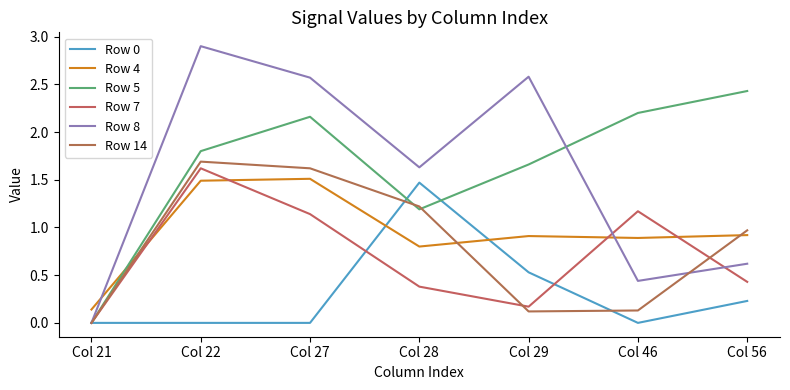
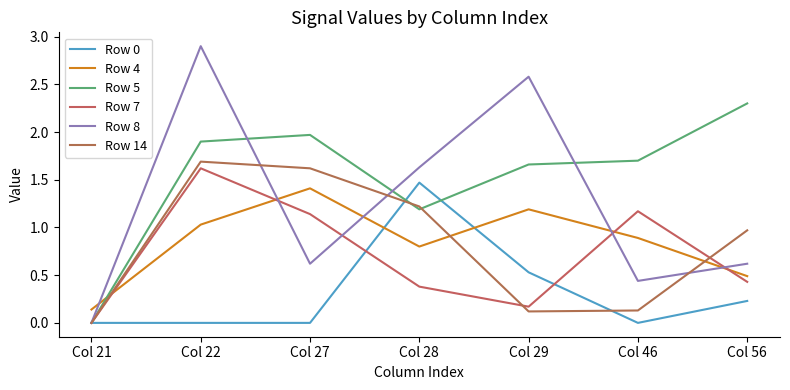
  {
    "Row 0": {
      "Col 22": 0.0,
      "Col 27": 0.0,
      "Col 28": 1.5,
      "Col 29": 0.5,
      "Col 46": 0.0,
      "Col 56": 0.2
    },
    "Row 4": {
      "Col 21": 0.1,
-     "Col 22": 1.5,
-     "Col 27": 1.5,
+     "Col 22": 1.0,
+     "Col 27": 1.4,
      "Col 28": 0.8,
-     "Col 29": 0.9,
+     "Col 29": 1.2,
      "Col 46": 0.9,
-     "Col 56": 0.9
+     "Col 56": 0.5
    },
    "Row 5": {
-     "Col 22": 1.8,
-     "Col 27": 2.2,
+     "Col 22": 1.9,
+     "Col 27": 2.0,
      "Col 28": 1.2,
      "Col 29": 1.7,
-     "Col 46": 2.2,
-     "Col 56": 2.4
+     "Col 46": 1.7,
+     "Col 56": 2.3
    },
    "Row 8": {
      "Col 22": 2.9,
-     "Col 27": 2.6,
+     "Col 27": 0.6,
      "Col 28": 1.6,
      "Col 29": 2.6,
      "Col 46": 0.4,
      "Col 56": 0.6
    }
  }
